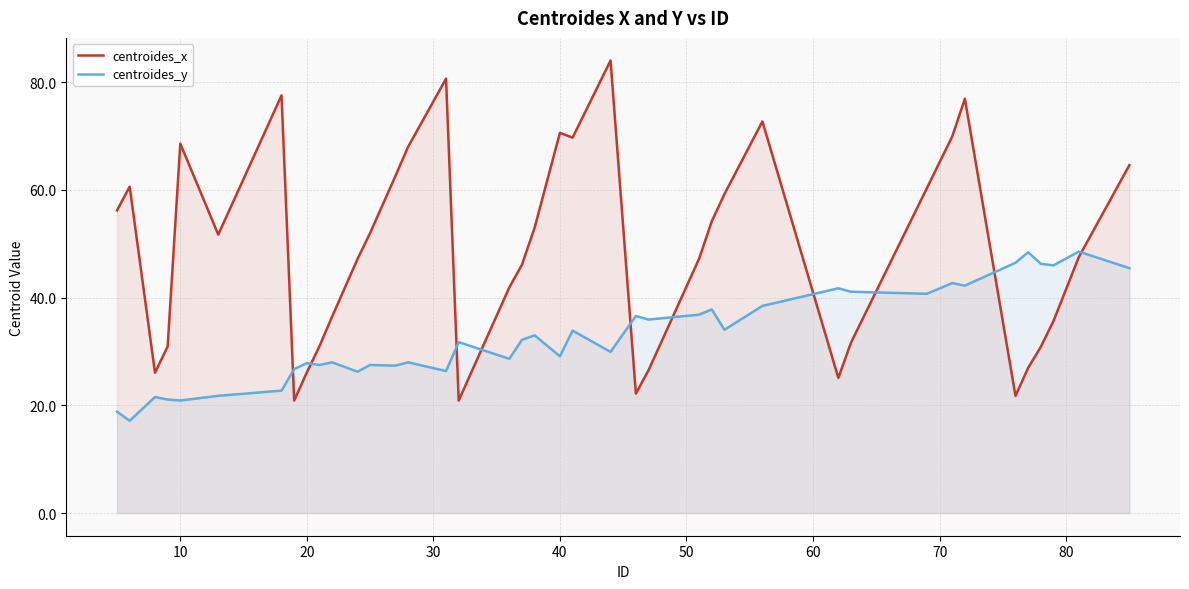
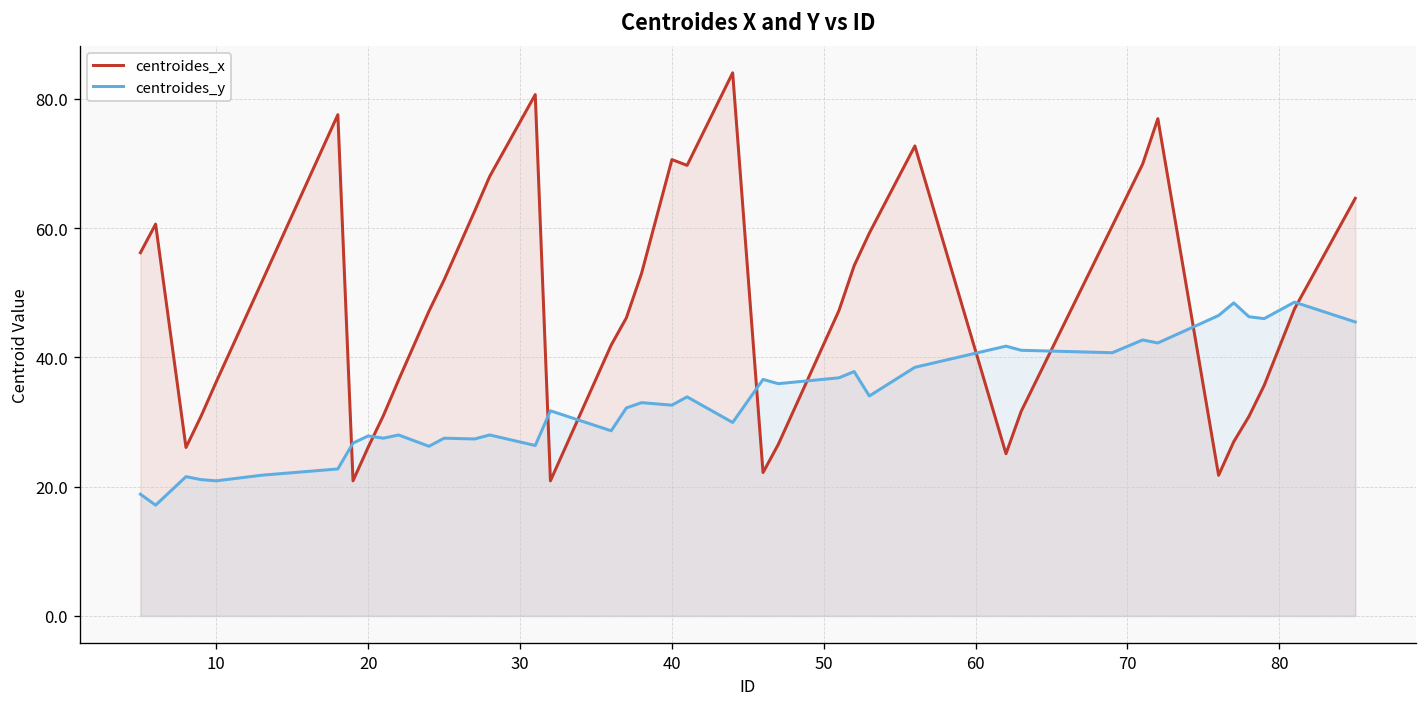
  {
    "centroides_x": {
-     "10": 69,
+     "10": 36,
      "20": 26,
      "40": 71
    },
    "centroides_y": {
      "10": 21,
      "20": 28,
-     "40": 29
+     "40": 33
    }
  }
